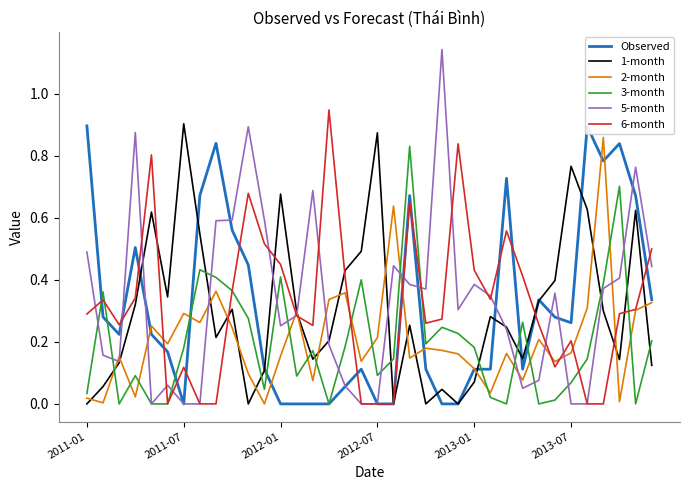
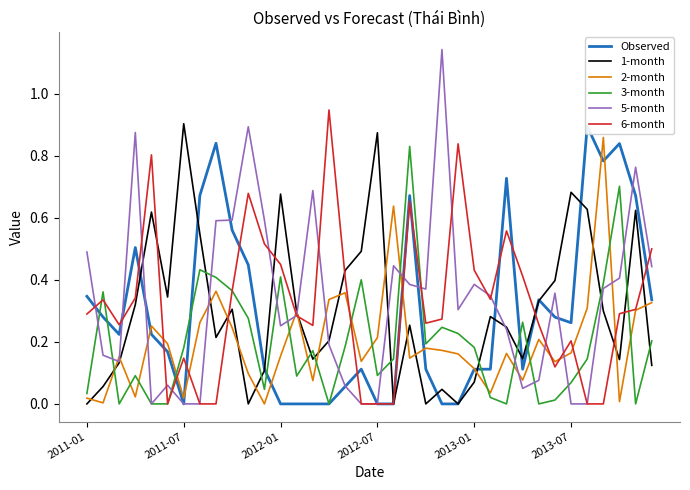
  {
    "Observed": {
-     "2011-01": 0.90,
+     "2011-01": 0.35,
      "2012-01": 0.00,
      "2013-07": 0.26
    },
    "1-month": {
      "2011-01": 0.00,
      "2011-07": 0.90,
      "2012-01": 0.68,
      "2012-07": 0.87,
      "2013-01": 0.07,
-     "2013-07": 0.77
+     "2013-07": 0.68
    },
    "2-month": {
      "2011-01": 0.02,
-     "2011-07": 0.29,
+     "2011-07": 0.02,
      "2012-01": 0.15,
      "2012-07": 0.21,
      "2013-07": 0.16
    },
    "3-month": {
      "2011-01": 0.03,
      "2011-07": 0.18,
      "2012-01": 0.41,
      "2012-07": 0.09,
      "2013-01": 0.18,
      "2013-07": 0.07
    },
    "5-month": {
      "2011-01": 0.49,
      "2012-01": 0.25,
      "2013-01": 0.39,
      "2013-07": 0.00
    },
    "6-month": {
      "2011-01": 0.29,
-     "2011-07": 0.12,
+     "2011-07": 0.15,
      "2012-01": 0.45,
      "2013-01": 0.43,
      "2013-07": 0.20
    }
  }
